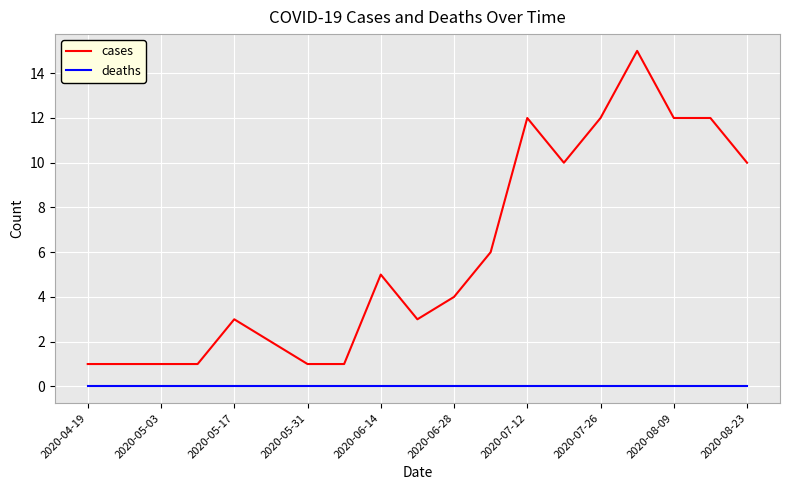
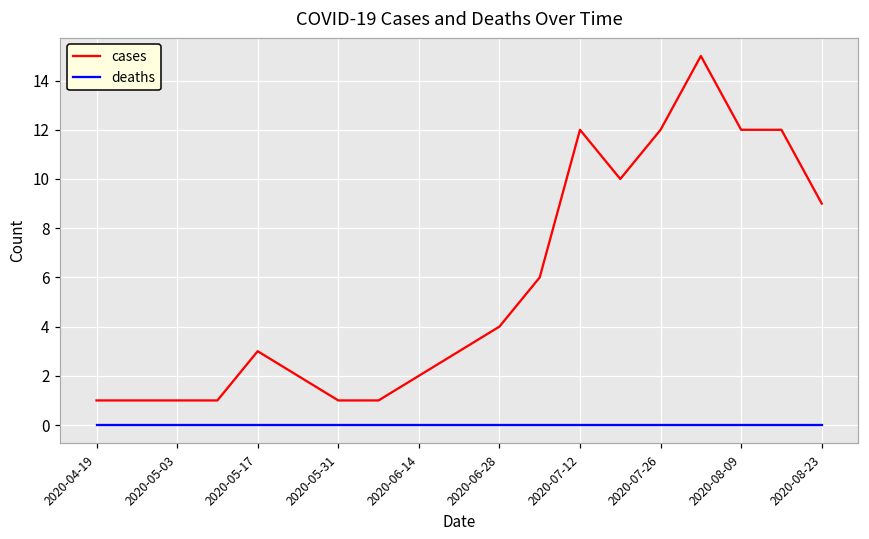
  {
    "cases": {
      "2020-04-19": 1,
      "2020-05-03": 1,
      "2020-05-17": 3,
      "2020-05-31": 1,
-     "2020-06-14": 5,
+     "2020-06-14": 2,
      "2020-06-28": 4,
      "2020-07-12": 12,
      "2020-07-26": 12,
      "2020-08-09": 12,
-     "2020-08-23": 10
+     "2020-08-23": 9
    },
    "deaths": {
      "2020-04-19": 0,
      "2020-05-03": 0,
      "2020-05-17": 0,
      "2020-05-31": 0,
      "2020-06-14": 0,
      "2020-06-28": 0,
      "2020-07-12": 0,
      "2020-07-26": 0,
      "2020-08-09": 0,
      "2020-08-23": 0
    }
  }
